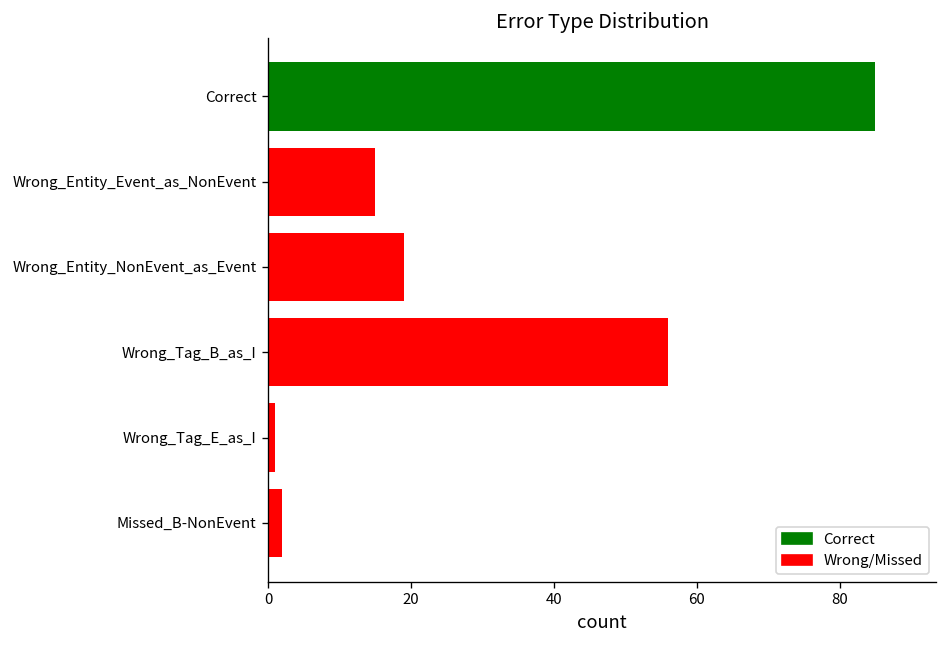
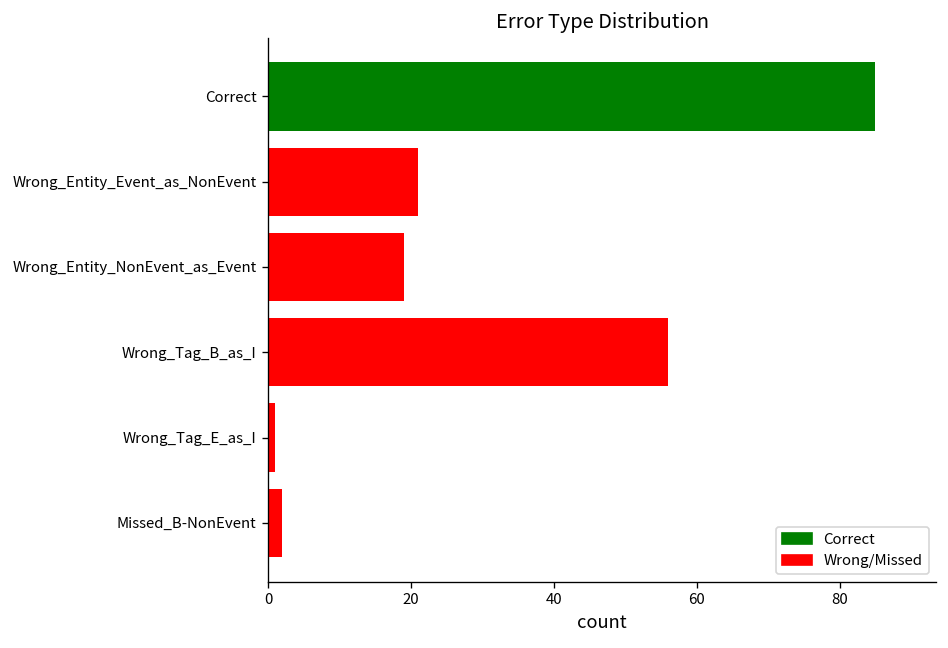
  {
    "Correct": 85,
-   "Wrong_Entity_Event_as_NonEvent": 15,
+   "Wrong_Entity_Event_as_NonEvent": 21,
    "Wrong_Entity_NonEvent_as_Event": 19,
    "Wrong_Tag_B_as_I": 56,
    "Wrong_Tag_E_as_I": 1,
    "Missed_B-NonEvent": 2
  }
